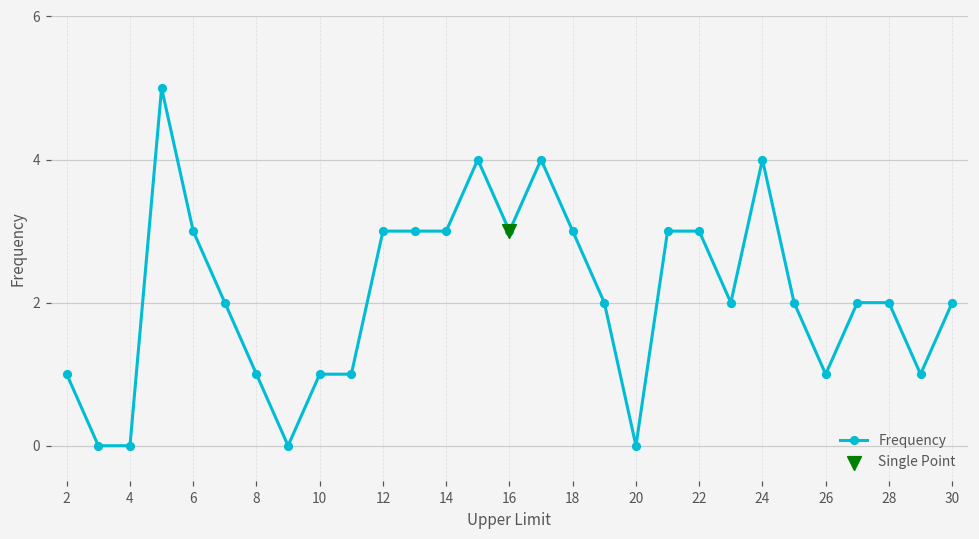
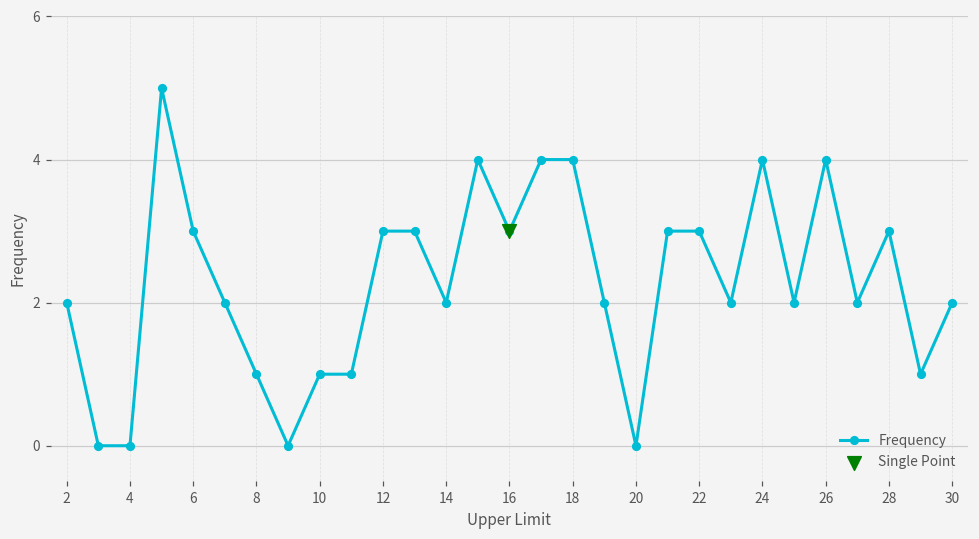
  {
    "Frequency": {
-     "2": 1,
+     "2": 2,
      "4": 0,
      "6": 3,
      "8": 1,
      "10": 1,
      "12": 3,
-     "14": 3,
-     "18": 3,
+     "14": 2,
+     "18": 4,
      "20": 0,
      "22": 3,
      "24": 4,
-     "26": 1,
-     "28": 2,
+     "26": 4,
+     "28": 3,
      "30": 2
    }
  }
